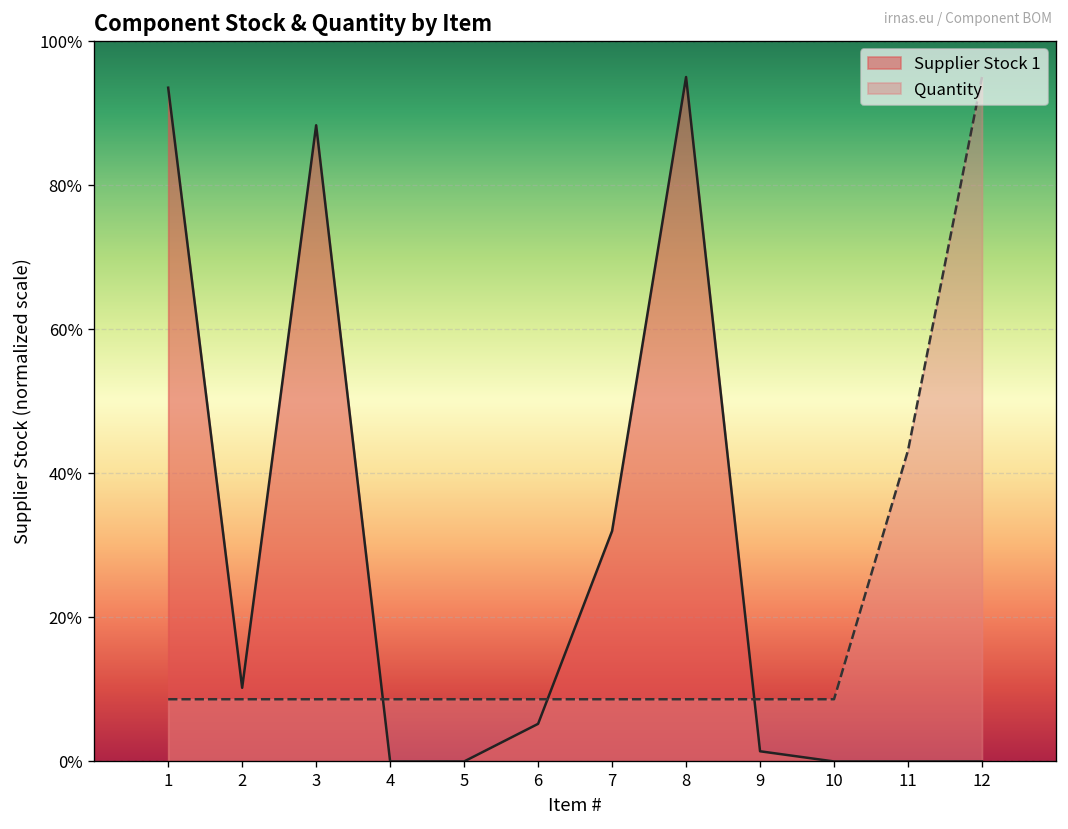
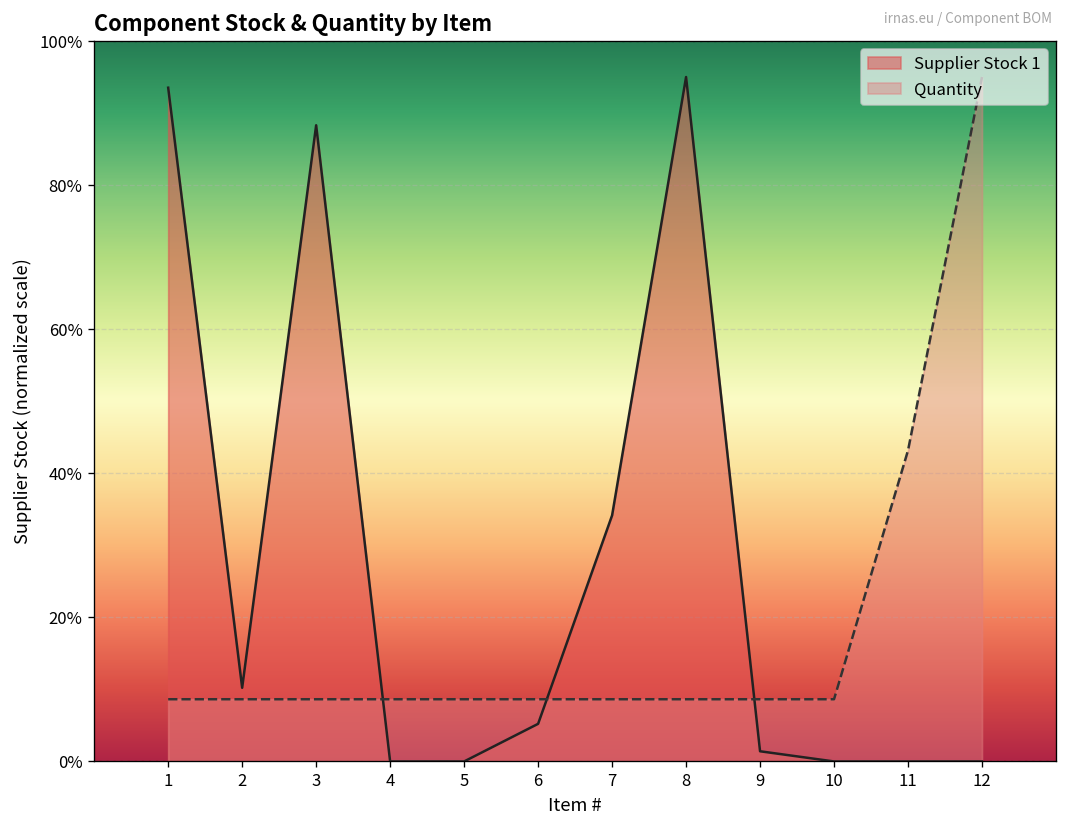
  {
    "Supplier Stock 1": {
      "1": "94%",
      "2": "10%",
      "3": "88%",
      "4": "0%",
      "5": "0%",
      "6": "5%",
-     "7": "32%",
+     "7": "34%",
      "8": "95%",
      "9": "1%",
      "10": "0%",
      "11": "0%",
      "12": "0%"
    },
    "Quantity": {
      "1": "9%",
      "2": "9%",
      "3": "9%",
      "4": "9%",
      "5": "9%",
      "6": "9%",
      "7": "9%",
      "8": "9%",
      "9": "9%",
      "10": "9%",
      "11": "43%"
    }
  }
